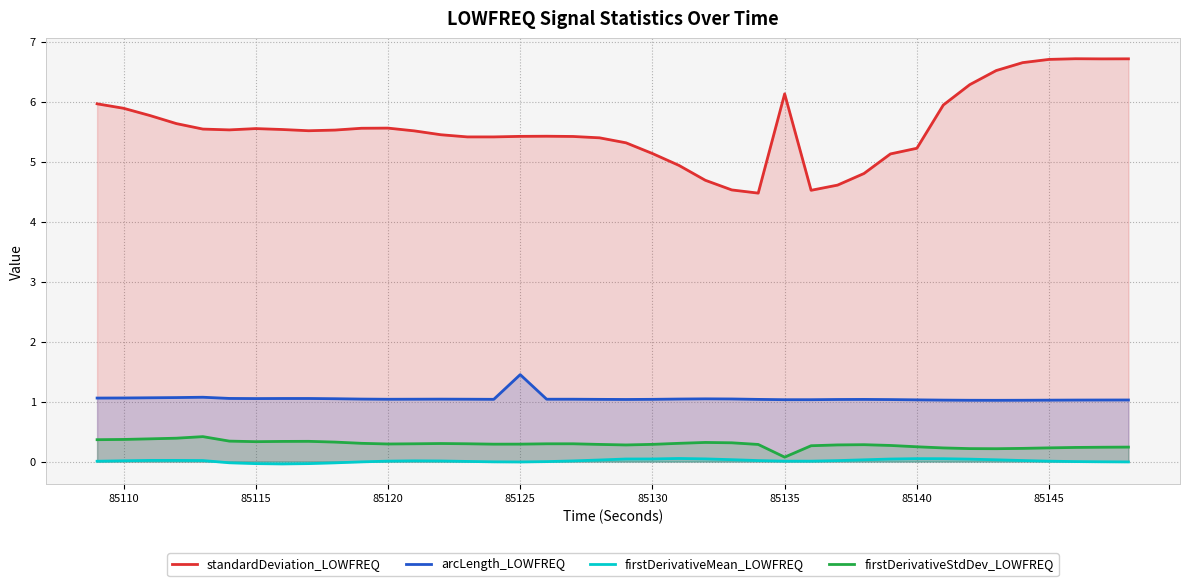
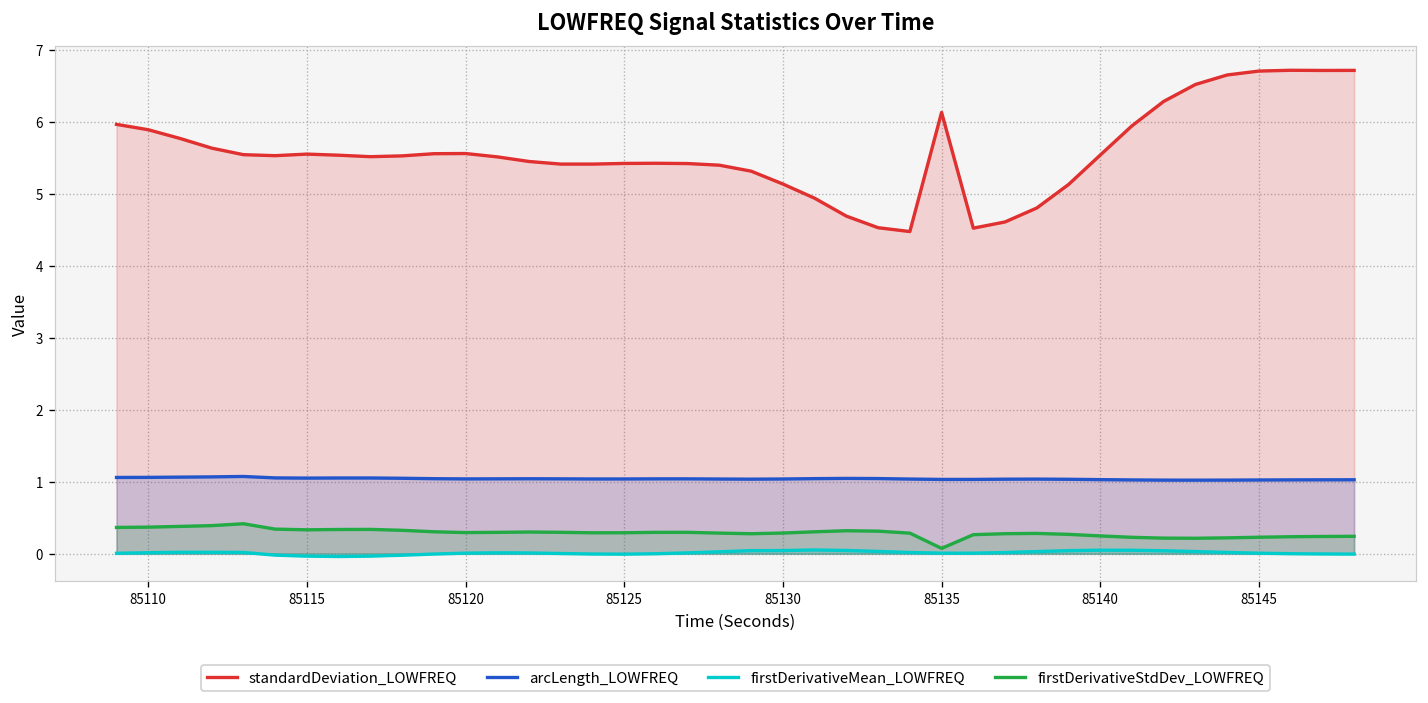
  {
    "standardDeviation_LOWFREQ": {
      "85110": 5.9,
      "85115": 5.6,
      "85120": 5.6,
      "85125": 5.4,
      "85130": 5.1,
      "85135": 6.1,
-     "85140": 5.2,
+     "85140": 5.5,
      "85145": 6.7
    },
    "arcLength_LOWFREQ": {
      "85110": 1.1,
      "85115": 1.1,
      "85120": 1.0,
-     "85125": 1.5,
+     "85125": 1.0,
      "85130": 1.0,
      "85135": 1.0,
      "85140": 1.0,
      "85145": 1.0
    },
    "firstDerivativeStdDev_LOWFREQ": {
      "85110": 0.4,
      "85115": 0.3,
      "85120": 0.3,
      "85125": 0.3,
      "85130": 0.3,
      "85135": 0.1,
      "85140": 0.2,
      "85145": 0.2
    }
  }
